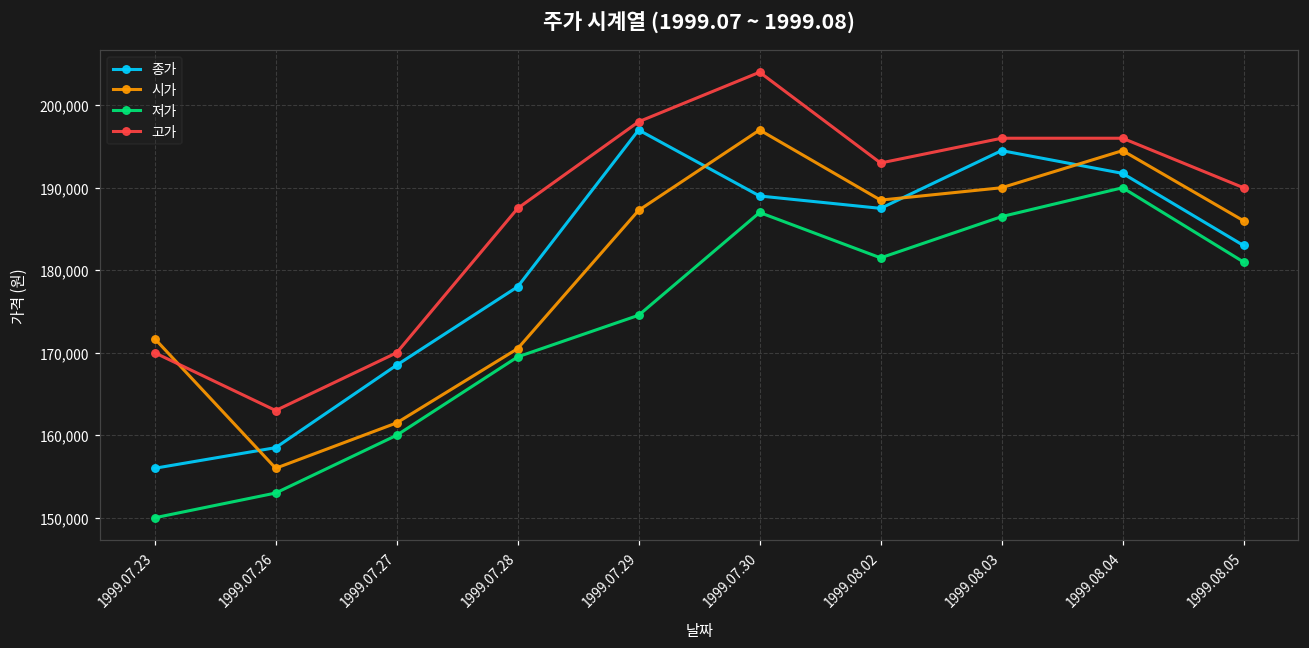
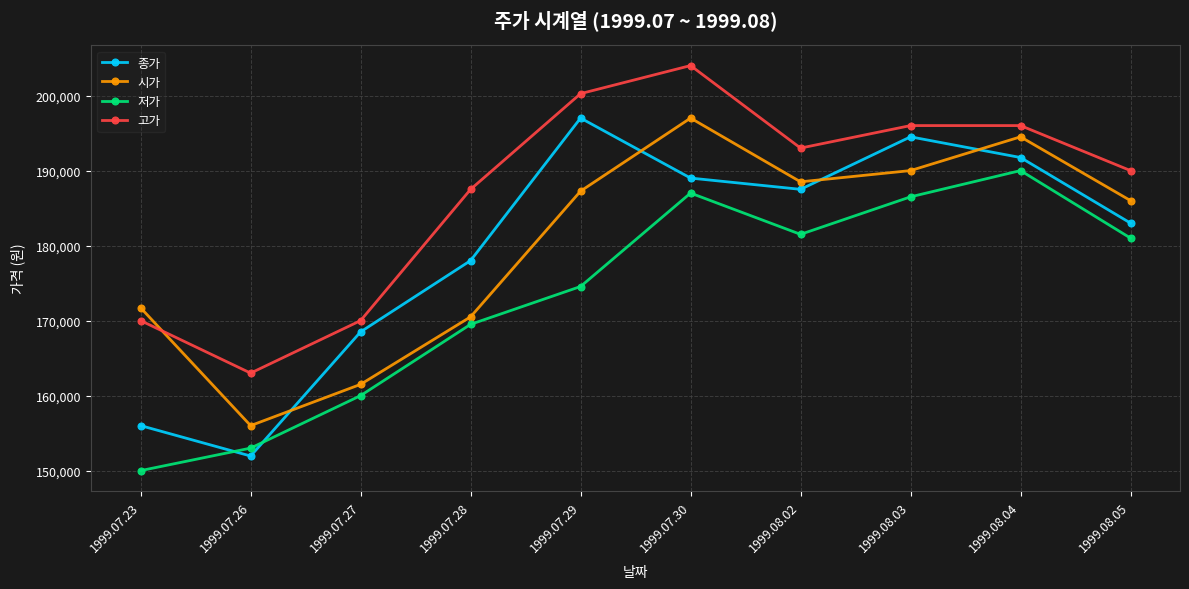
  {
    "종가": {
      "1999.07.23": "156,000",
-     "1999.07.26": "159,000",
+     "1999.07.26": "152,000",
      "1999.07.27": "169,000",
      "1999.07.28": "178,000",
      "1999.07.29": "197,000",
      "1999.07.30": "189,000",
      "1999.08.02": "188,000",
      "1999.08.03": "195,000",
      "1999.08.04": "192,000",
      "1999.08.05": "183,000"
    },
    "시가": {
      "1999.07.23": "172,000",
      "1999.07.26": "156,000",
      "1999.07.27": "162,000",
      "1999.07.28": "171,000",
      "1999.07.29": "187,000",
      "1999.07.30": "197,000",
      "1999.08.02": "189,000",
      "1999.08.03": "190,000",
      "1999.08.04": "195,000",
      "1999.08.05": "186,000"
    },
    "저가": {
      "1999.07.23": "150,000",
      "1999.07.26": "153,000",
      "1999.07.27": "160,000",
      "1999.07.28": "170,000",
      "1999.07.29": "175,000",
      "1999.07.30": "187,000",
      "1999.08.02": "182,000",
      "1999.08.03": "187,000",
      "1999.08.04": "190,000",
      "1999.08.05": "181,000"
    },
    "고가": {
      "1999.07.23": "170,000",
      "1999.07.26": "163,000",
      "1999.07.27": "170,000",
      "1999.07.28": "188,000",
-     "1999.07.29": "198,000",
+     "1999.07.29": "200,000",
      "1999.07.30": "204,000",
      "1999.08.02": "193,000",
      "1999.08.03": "196,000",
      "1999.08.04": "196,000",
      "1999.08.05": "190,000"
    }
  }
